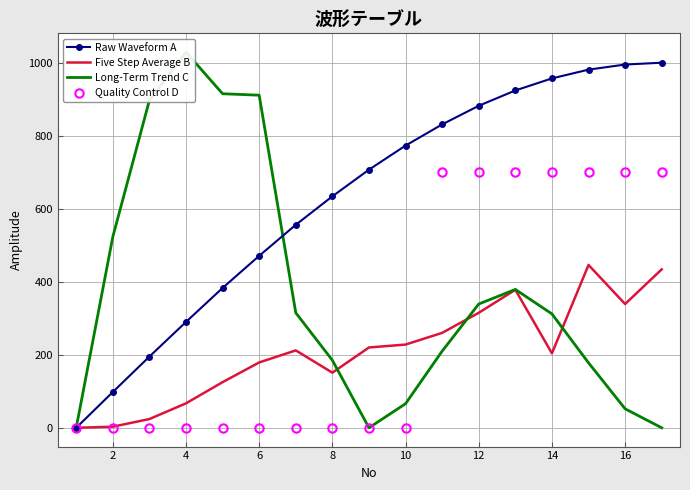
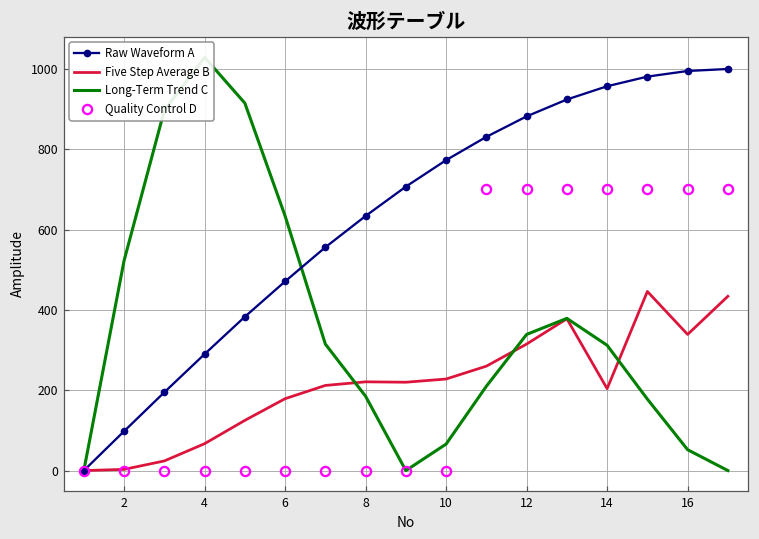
  {
    "Raw Waveform A": {
      "2": 100,
      "4": 290,
      "6": 470,
      "8": 630,
      "10": 770,
      "12": 880,
      "14": 960,
      "16": 1000
    },
    "Five Step Average B": {
      "4": 70,
      "6": 180,
-     "8": 150,
+     "8": 220,
      "10": 230,
      "12": 320,
      "14": 200,
      "16": 340
    },
    "Long-Term Trend C": {
      "2": 520,
-     "6": 910,
+     "6": 630,
      "8": 190,
      "10": 70,
      "12": 340,
      "14": 310,
      "16": 50
    },
    "Quality Control D": {
      "4": 0,
      "6": 0,
      "8": 0,
      "10": 0,
      "12": 700,
      "14": 700,
      "16": 700
    }
  }
